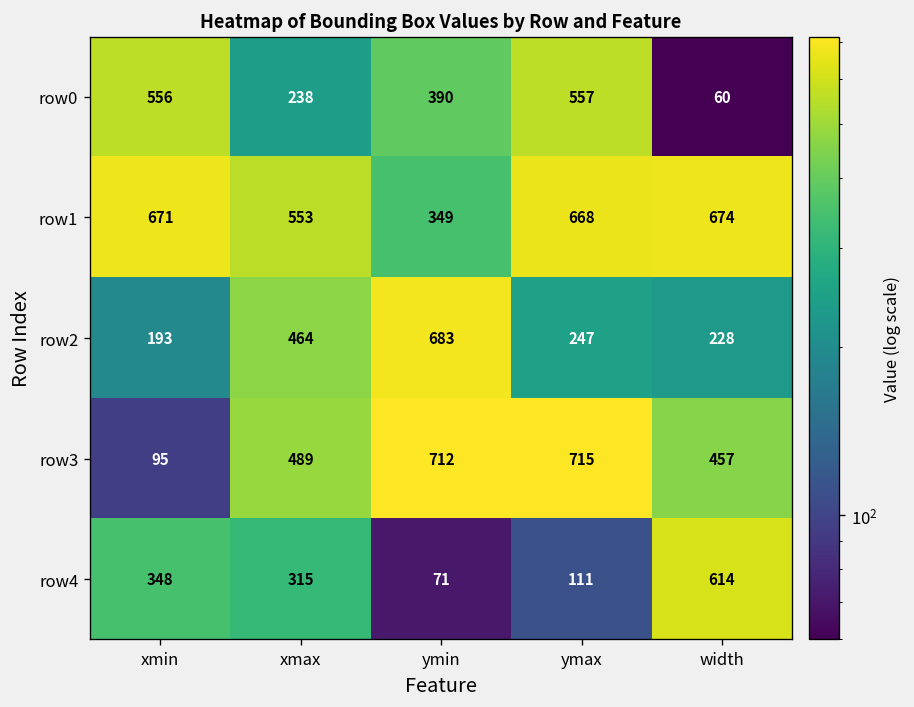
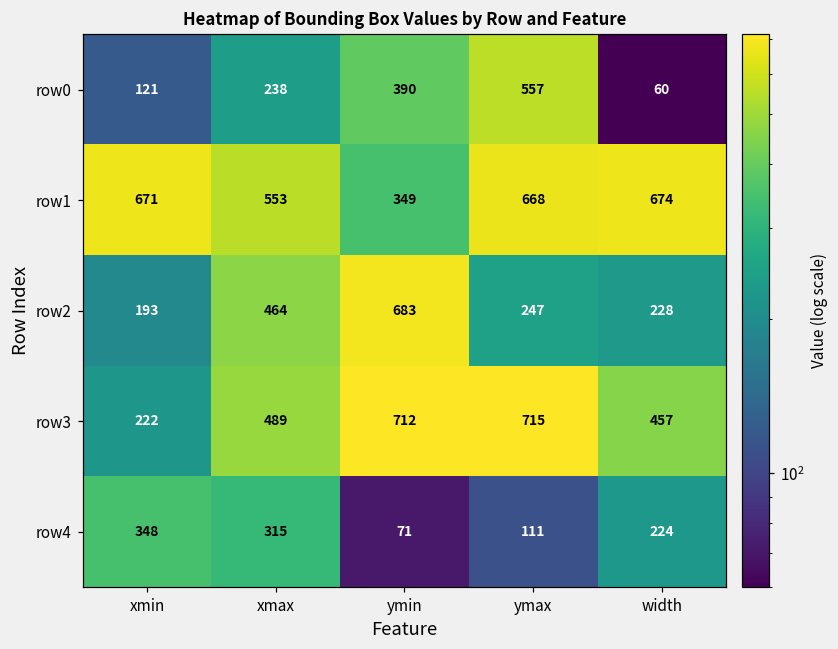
  {
    "row0": {
-     "xmin": 556,
+     "xmin": 121,
      "xmax": 238,
      "ymin": 390,
      "ymax": 557,
      "width": 60
    },
    "row1": {
      "xmin": 671,
      "xmax": 553,
      "ymin": 349,
      "ymax": 668,
      "width": 674
    },
    "row2": {
      "xmin": 193,
      "xmax": 464,
      "ymin": 683,
      "ymax": 247,
      "width": 228
    },
    "row3": {
-     "xmin": 95,
+     "xmin": 222,
      "xmax": 489,
      "ymin": 712,
      "ymax": 715,
      "width": 457
    },
    "row4": {
      "xmin": 348,
      "xmax": 315,
      "ymin": 71,
      "ymax": 111,
-     "width": 614
+     "width": 224
    }
  }
